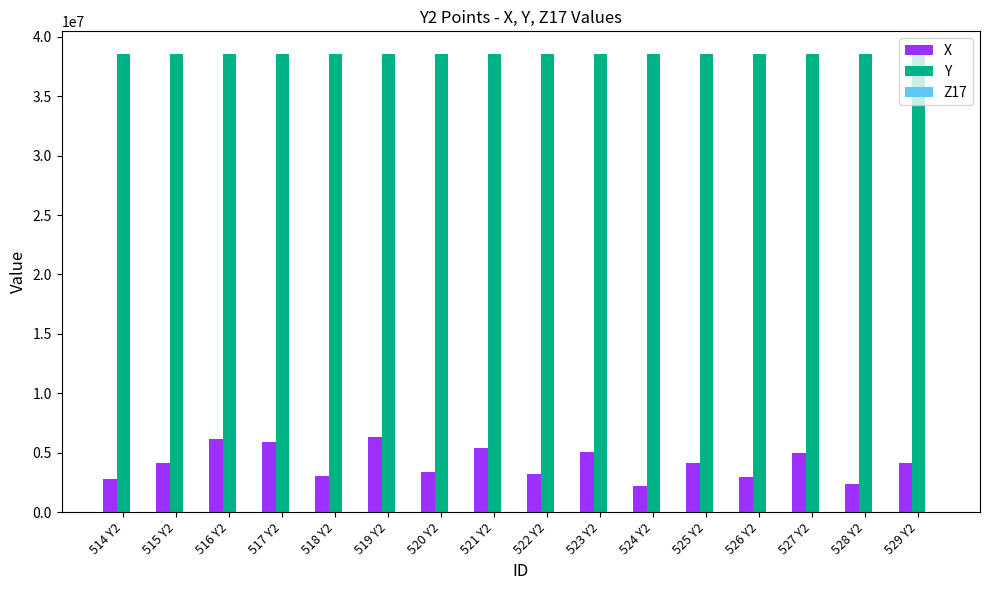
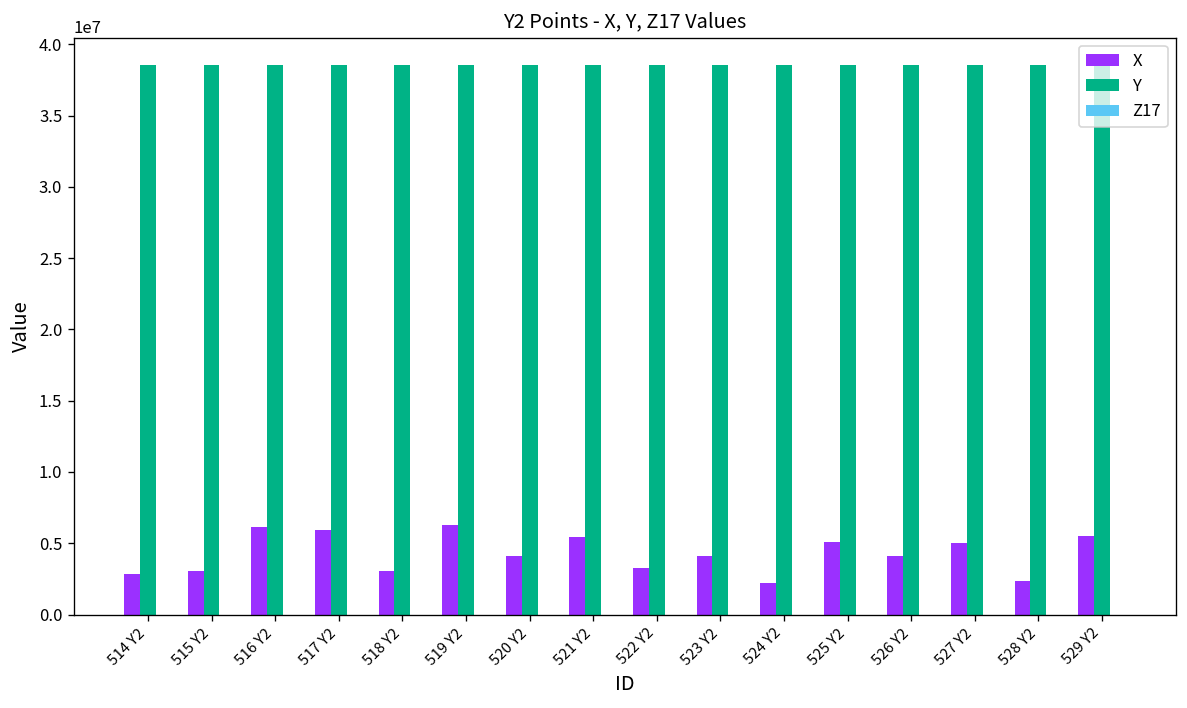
  {
    "X": {
      "514 Y2": 2800000,
-     "515 Y2": 4100000,
+     "515 Y2": 3100000,
      "516 Y2": 6200000,
      "517 Y2": 5900000,
      "518 Y2": 3100000,
      "519 Y2": 6300000,
-     "520 Y2": 3300000,
+     "520 Y2": 4100000,
      "521 Y2": 5400000,
      "522 Y2": 3200000,
-     "523 Y2": 5100000,
+     "523 Y2": 4100000,
      "524 Y2": 2200000,
-     "525 Y2": 4100000,
-     "526 Y2": 2900000,
+     "525 Y2": 5100000,
+     "526 Y2": 4100000,
      "527 Y2": 5000000,
      "528 Y2": 2400000,
-     "529 Y2": 4100000
+     "529 Y2": 5500000
    },
    "Y": {
      "514 Y2": 38500000,
      "515 Y2": 38500000,
      "516 Y2": 38500000,
      "517 Y2": 38500000,
      "518 Y2": 38500000,
      "519 Y2": 38500000,
      "520 Y2": 38500000,
      "521 Y2": 38500000,
      "522 Y2": 38500000,
      "523 Y2": 38500000,
      "524 Y2": 38500000,
      "525 Y2": 38500000,
      "526 Y2": 38500000,
      "527 Y2": 38500000,
      "528 Y2": 38500000
    }
  }
